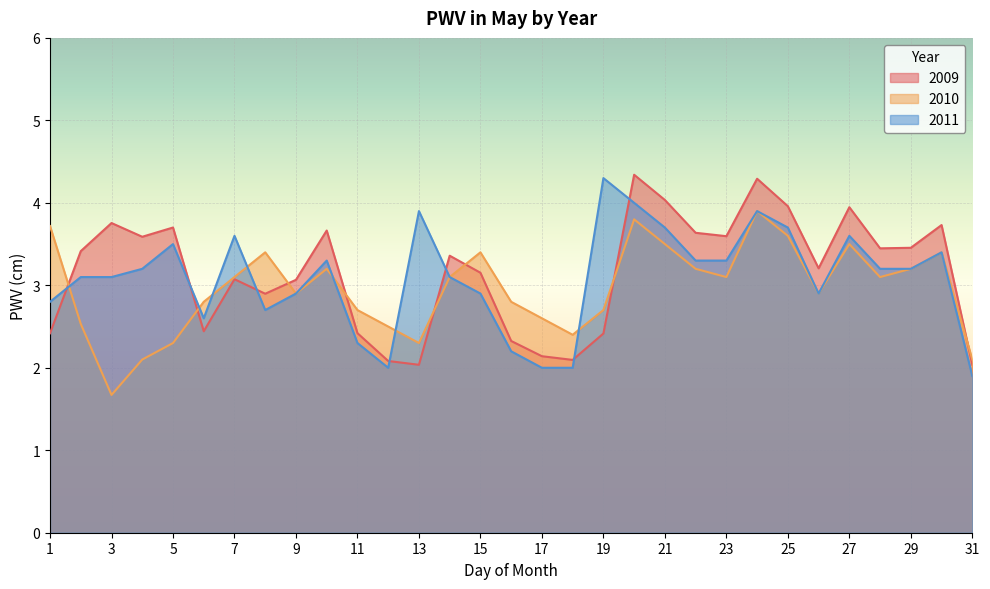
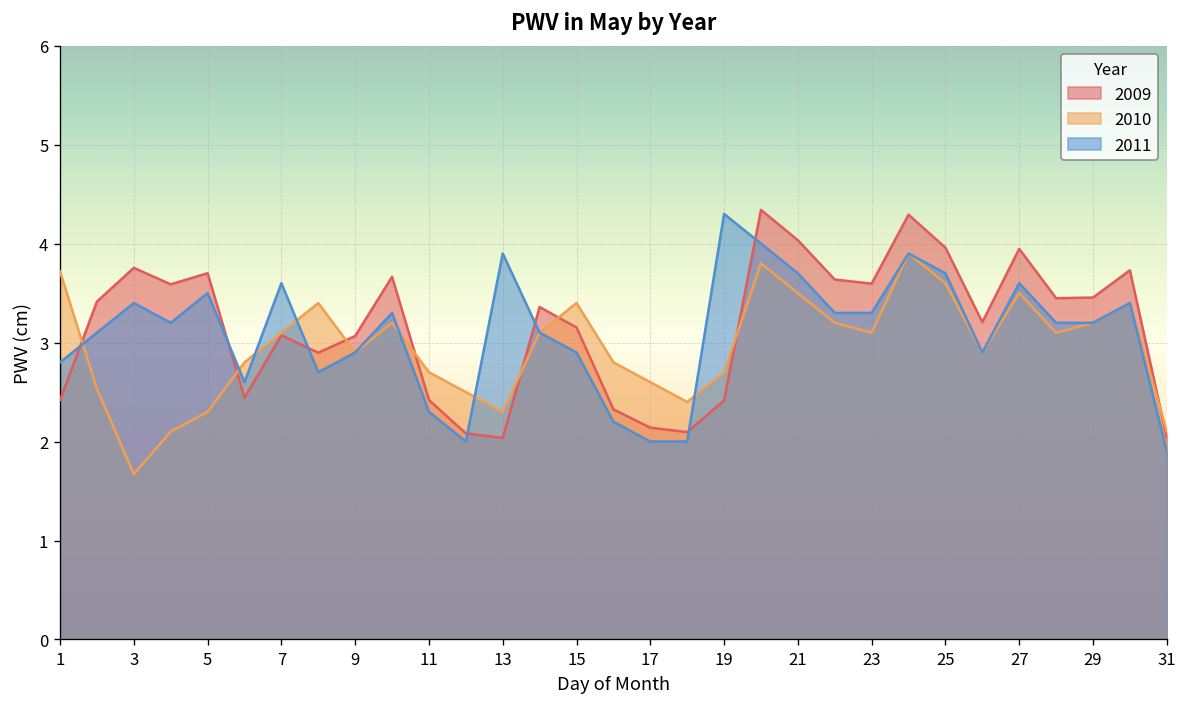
  {
    "2011": {
      "1": 2.8,
-     "3": 3.1,
+     "3": 3.4,
      "5": 3.5,
      "7": 3.6,
      "11": 2.3,
      "13": 3.9,
      "15": 2.9,
      "17": 2.0,
      "19": 4.3,
      "21": 3.7,
      "23": 3.3,
      "25": 3.7,
      "27": 3.6,
      "31": 1.9
    }
  }
